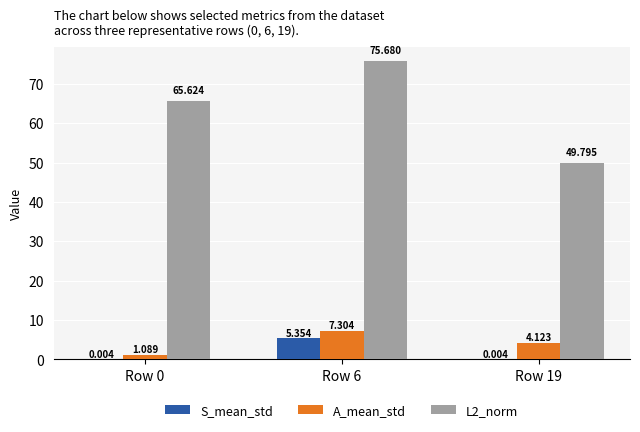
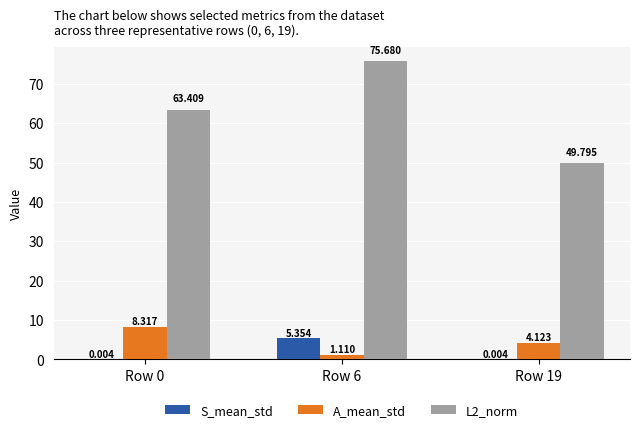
  {
    "S_mean_std": {
      "Row 0": 0.004,
      "Row 6": 5.354,
      "Row 19": 0.004
    },
    "A_mean_std": {
-     "Row 0": 1.089,
-     "Row 6": 7.304,
+     "Row 0": 8.317,
+     "Row 6": 1.110,
      "Row 19": 4.123
    },
    "L2_norm": {
-     "Row 0": 65.624,
+     "Row 0": 63.409,
      "Row 6": 75.680,
      "Row 19": 49.795
    }
  }
